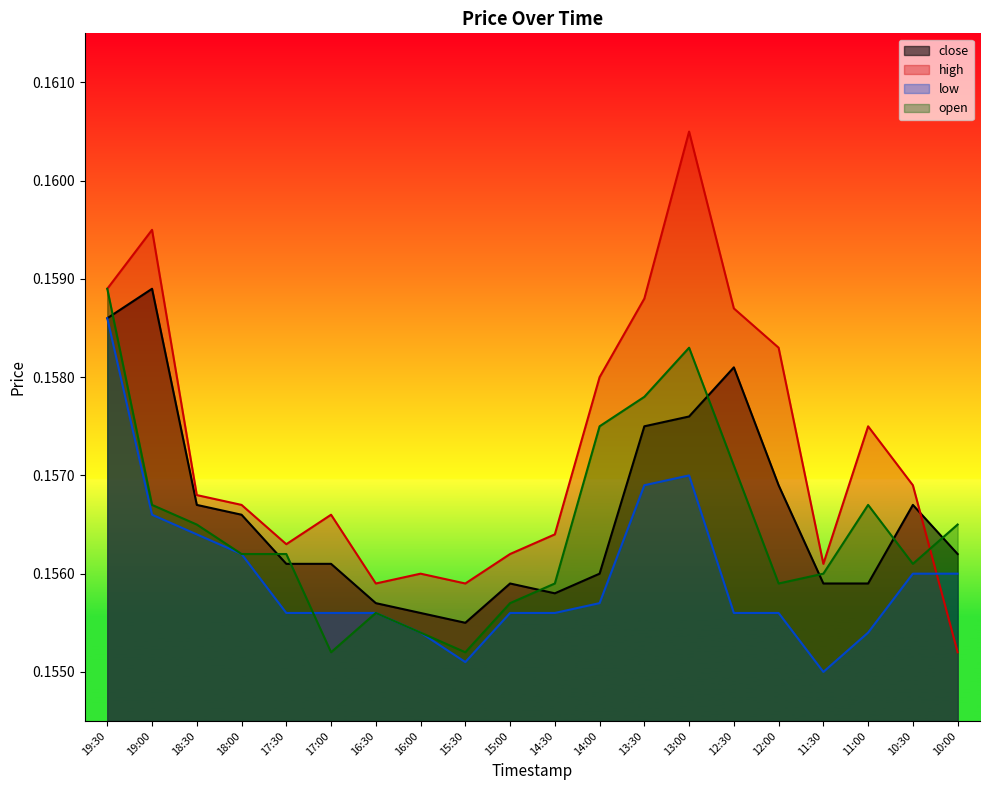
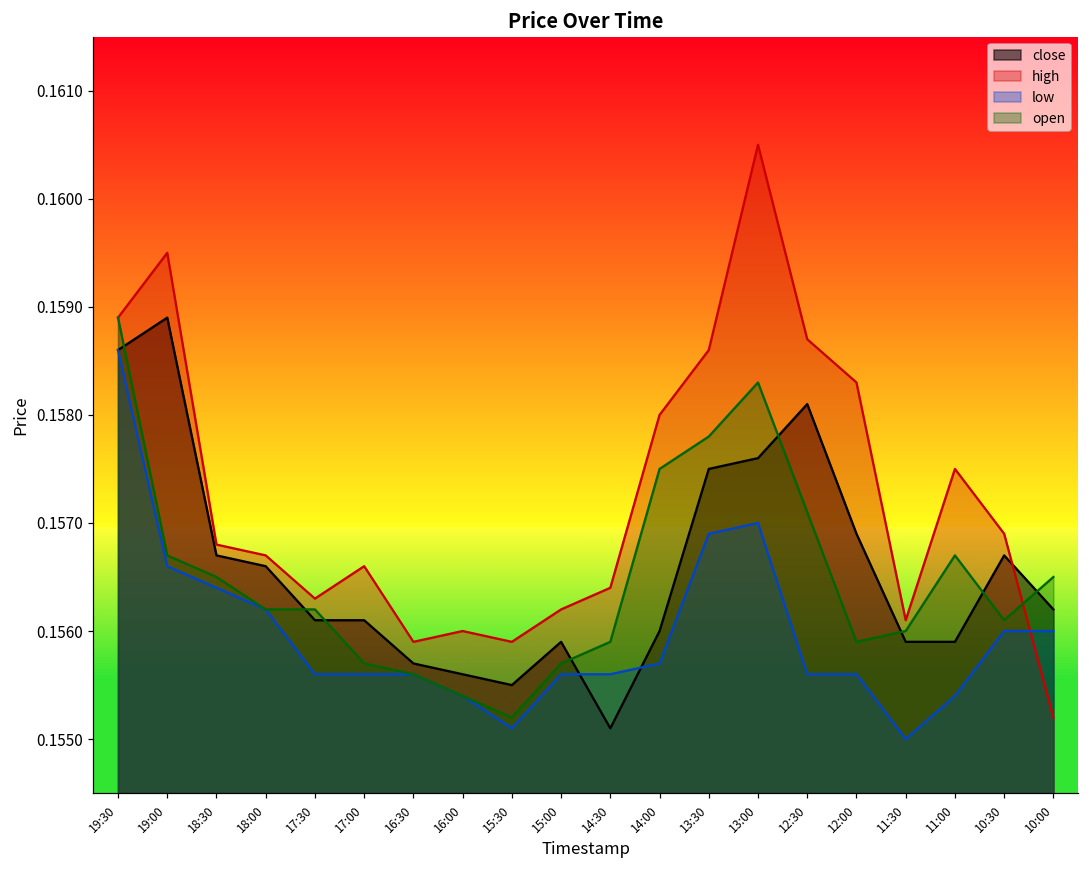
  {
    "close": {
      "19:00": 0.1589,
      "18:30": 0.1567,
      "18:00": 0.1566,
      "17:30": 0.1561,
      "17:00": 0.1561,
      "16:30": 0.1557,
      "16:00": 0.1556,
      "15:30": 0.1555,
      "15:00": 0.1559,
-     "14:30": 0.1558,
+     "14:30": 0.1551,
      "14:00": 0.1560,
      "13:30": 0.1575,
      "13:00": 0.1576,
      "12:30": 0.1581,
      "12:00": 0.1569,
      "11:30": 0.1559,
      "11:00": 0.1559,
      "10:30": 0.1567,
      "10:00": 0.1562
    },
    "high": {
      "19:00": 0.1595,
      "18:30": 0.1568,
      "18:00": 0.1567,
      "17:30": 0.1563,
      "17:00": 0.1566,
      "16:30": 0.1559,
      "16:00": 0.1560,
      "15:30": 0.1559,
      "15:00": 0.1562,
      "14:30": 0.1564,
      "14:00": 0.1580,
-     "13:30": 0.1588,
+     "13:30": 0.1586,
      "13:00": 0.1605,
      "12:30": 0.1587,
      "12:00": 0.1583,
      "11:30": 0.1561,
      "11:00": 0.1575,
      "10:30": 0.1569,
      "10:00": 0.1552
    },
    "low": {
      "19:00": 0.1566,
      "18:30": 0.1564,
      "17:30": 0.1556,
      "17:00": 0.1556,
      "15:30": 0.1551,
      "15:00": 0.1556,
      "14:30": 0.1556,
      "14:00": 0.1557,
      "13:30": 0.1569,
      "13:00": 0.1570,
      "12:30": 0.1556,
      "12:00": 0.1556,
      "11:30": 0.1550,
      "11:00": 0.1554,
      "10:30": 0.1560,
      "10:00": 0.1560
    },
    "open": {
      "19:00": 0.1567,
      "18:30": 0.1565,
      "17:30": 0.1562,
-     "17:00": 0.1552,
+     "17:00": 0.1557,
      "15:30": 0.1552,
      "15:00": 0.1557,
      "14:30": 0.1559,
      "14:00": 0.1575,
      "13:30": 0.1578,
      "13:00": 0.1583,
      "12:30": 0.1571,
      "12:00": 0.1559,
      "11:30": 0.1560,
      "11:00": 0.1567,
      "10:30": 0.1561,
      "10:00": 0.1565
    }
  }
